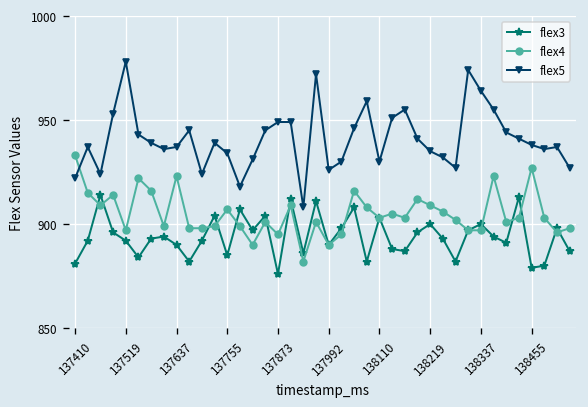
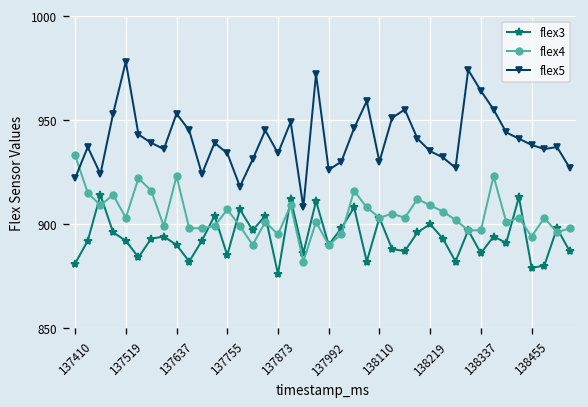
  {
    "flex3": {
      "137410": 881,
      "137519": 892,
      "137637": 890,
      "137755": 885,
      "137873": 876,
      "138219": 900,
-     "138337": 900,
+     "138337": 886,
      "138455": 879
    },
    "flex4": {
      "137410": 933,
-     "137519": 897,
+     "137519": 903,
      "137637": 923,
      "137755": 907,
      "137873": 895,
      "138219": 909,
      "138337": 897,
-     "138455": 927
+     "138455": 894
    },
    "flex5": {
      "137410": 922,
      "137519": 978,
-     "137637": 937,
+     "137637": 953,
      "137755": 934,
-     "137873": 949,
+     "137873": 934,
      "137992": 926,
      "138110": 930,
      "138219": 935,
      "138337": 964,
      "138455": 938
    }
  }
